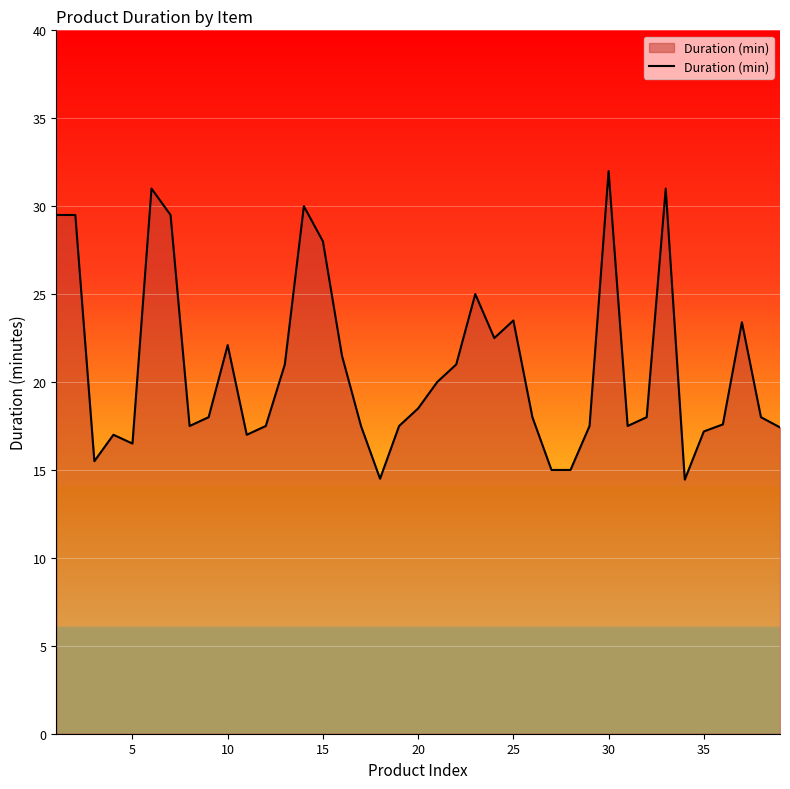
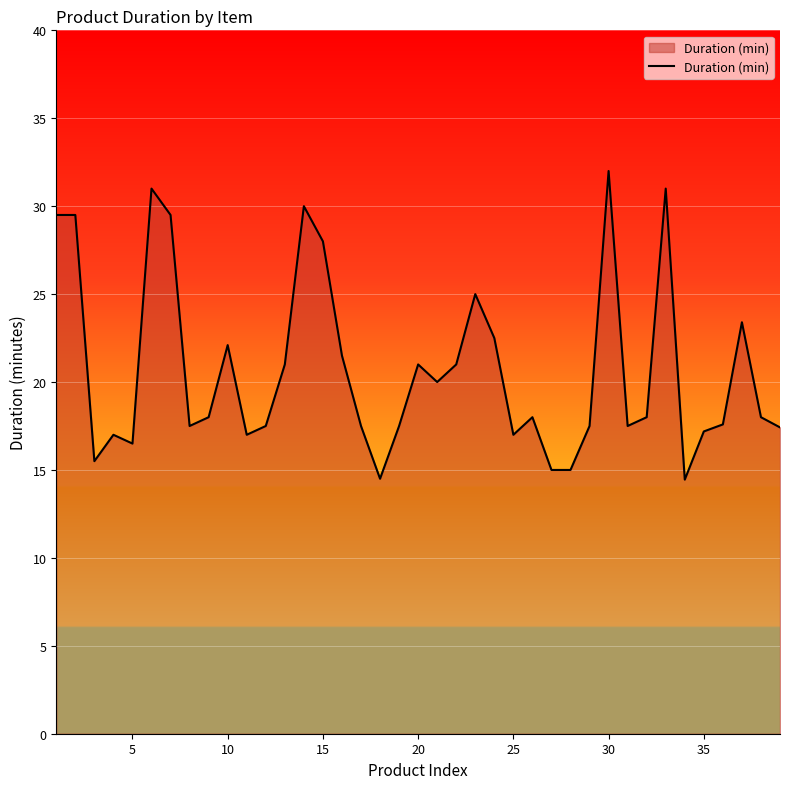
  {
    "5": 16.5,
    "10": 22.1,
    "15": 28.0,
-   "20": 18.5,
-   "25": 23.5,
+   "20": 21.0,
+   "25": 17.0,
    "30": 32.0,
    "35": 17.2
  }
